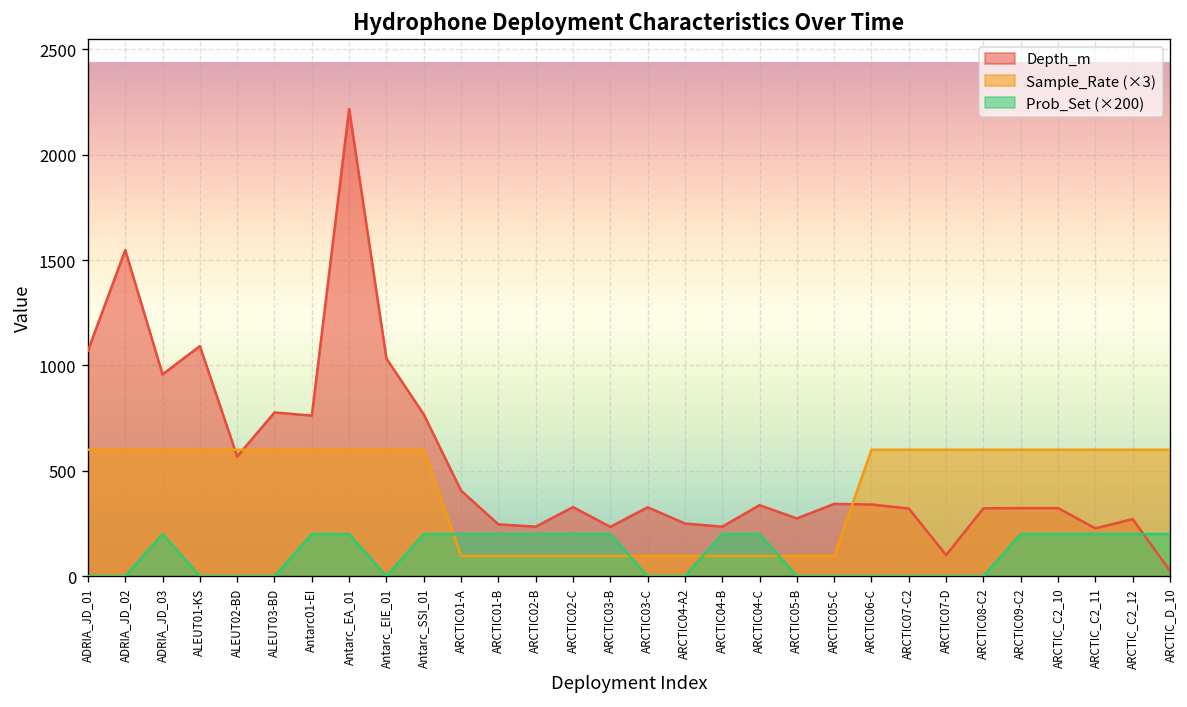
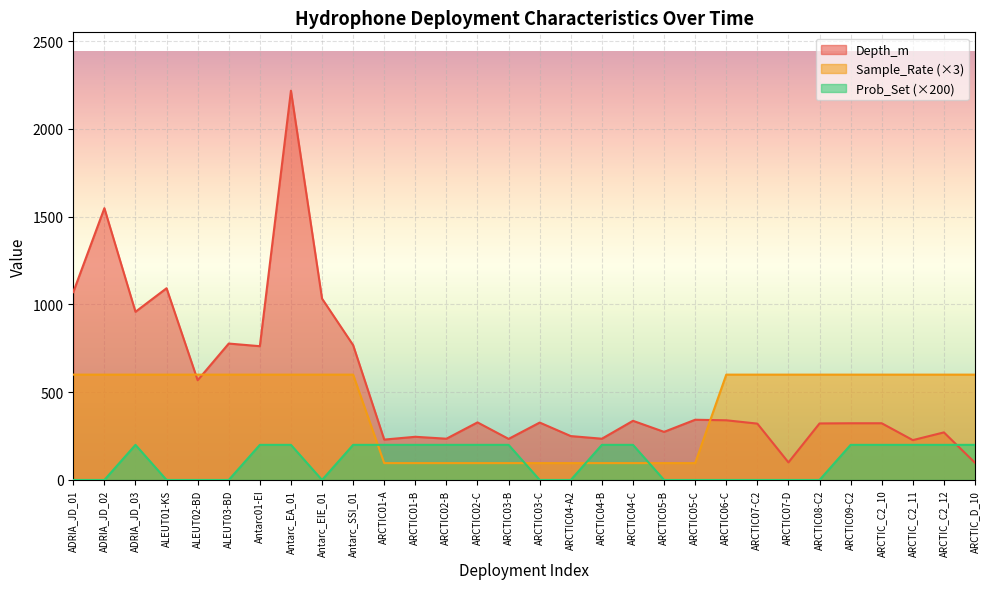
  {
    "Depth_m": {
      "ADRIA_JD_01": 1070,
      "ADRIA_JD_02": 1550,
      "ADRIA_JD_03": 960,
      "ALEUT01-KS": 1090,
      "ALEUT02-BD": 570,
      "ALEUT03-BD": 780,
      "Antarc01-EI": 760,
      "Antarc_EA_01": 2220,
      "Antarc_EIE_01": 1030,
      "Antarc_SSI_01": 770,
-     "ARCTIC01-A": 410,
+     "ARCTIC01-A": 230,
      "ARCTIC01-B": 250,
      "ARCTIC02-B": 240,
      "ARCTIC02-C": 330,
      "ARCTIC03-B": 230,
      "ARCTIC03-C": 330,
      "ARCTIC04-A2": 250,
      "ARCTIC04-B": 240,
      "ARCTIC04-C": 340,
      "ARCTIC05-B": 270,
      "ARCTIC05-C": 340,
      "ARCTIC06-C": 340,
      "ARCTIC07-C2": 320,
      "ARCTIC07-D": 100,
      "ARCTIC08-C2": 320,
      "ARCTIC09-C2": 320,
      "ARCTIC_C2_10": 320,
      "ARCTIC_C2_11": 230,
      "ARCTIC_C2_12": 270,
-     "ARCTIC_D_10": 30
+     "ARCTIC_D_10": 100
    },
    "Sample_Rate (×3)": {
      "ADRIA_JD_01": 600,
      "ADRIA_JD_02": 600,
      "ADRIA_JD_03": 600,
      "ALEUT01-KS": 600,
      "ALEUT02-BD": 600,
      "ALEUT03-BD": 600,
      "Antarc01-EI": 600,
      "Antarc_EA_01": 600,
      "Antarc_EIE_01": 600,
      "Antarc_SSI_01": 600,
      "ARCTIC01-A": 100,
      "ARCTIC01-B": 100,
      "ARCTIC02-B": 100,
      "ARCTIC02-C": 100,
      "ARCTIC03-B": 100,
      "ARCTIC03-C": 100,
      "ARCTIC04-A2": 100,
      "ARCTIC04-B": 100,
      "ARCTIC04-C": 100,
      "ARCTIC05-B": 100,
      "ARCTIC05-C": 100,
      "ARCTIC06-C": 600,
      "ARCTIC07-C2": 600,
      "ARCTIC07-D": 600,
      "ARCTIC08-C2": 600,
      "ARCTIC09-C2": 600,
      "ARCTIC_C2_10": 600,
      "ARCTIC_C2_11": 600,
      "ARCTIC_C2_12": 600,
      "ARCTIC_D_10": 600
    },
    "Prob_Set (×200)": {
      "ADRIA_JD_01": 0,
      "ADRIA_JD_02": 0,
      "ADRIA_JD_03": 200,
      "ALEUT01-KS": 0,
      "ALEUT02-BD": 0,
      "ALEUT03-BD": 0,
      "Antarc01-EI": 200,
      "Antarc_EA_01": 200,
      "Antarc_EIE_01": 0,
      "Antarc_SSI_01": 200,
      "ARCTIC01-A": 200,
      "ARCTIC01-B": 200,
      "ARCTIC02-B": 200,
      "ARCTIC02-C": 200,
      "ARCTIC03-B": 200,
      "ARCTIC03-C": 0,
      "ARCTIC04-A2": 0,
      "ARCTIC04-B": 200,
      "ARCTIC04-C": 200,
      "ARCTIC05-B": 0,
      "ARCTIC05-C": 0,
      "ARCTIC06-C": 0,
      "ARCTIC07-C2": 0,
      "ARCTIC07-D": 0,
      "ARCTIC08-C2": 0,
      "ARCTIC09-C2": 200,
      "ARCTIC_C2_10": 200,
      "ARCTIC_C2_11": 200,
      "ARCTIC_C2_12": 200,
      "ARCTIC_D_10": 200
    }
  }
